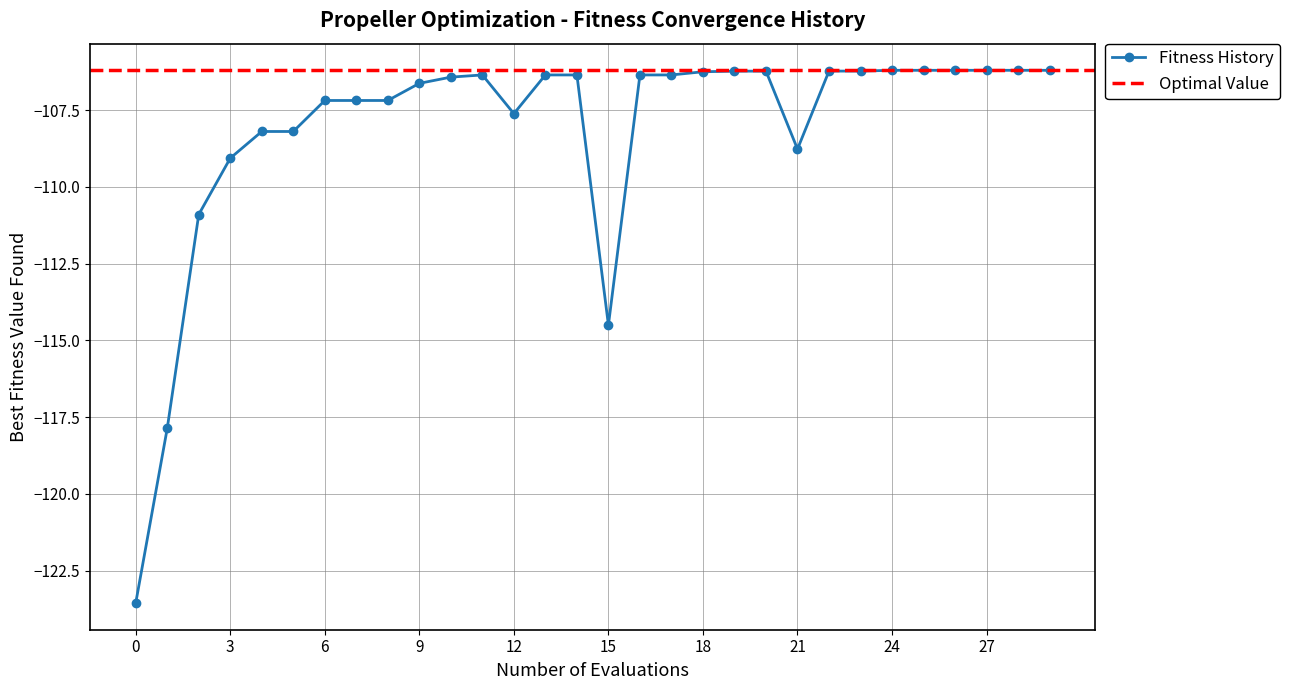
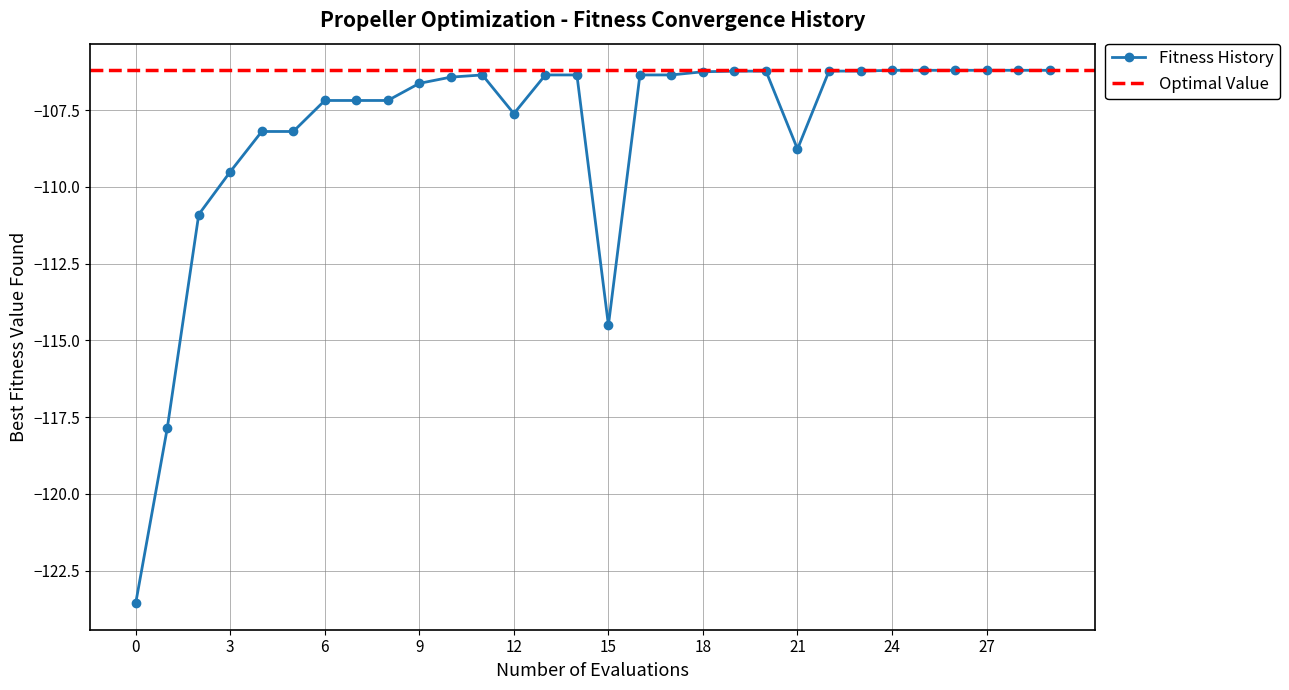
  {
    "0": -123.6,
-   "3": -109.1,
+   "3": -109.5,
    "6": -107.2,
    "9": -106.6,
    "12": -107.6,
    "15": -114.5,
    "18": -106.3,
    "21": -108.8,
    "24": -106.2,
    "27": -106.2
  }
